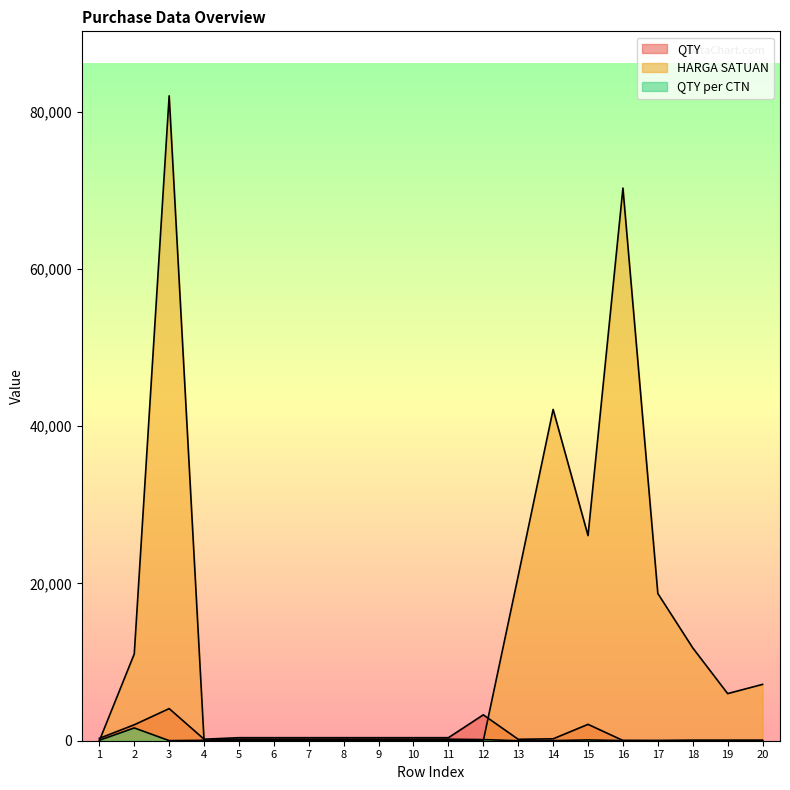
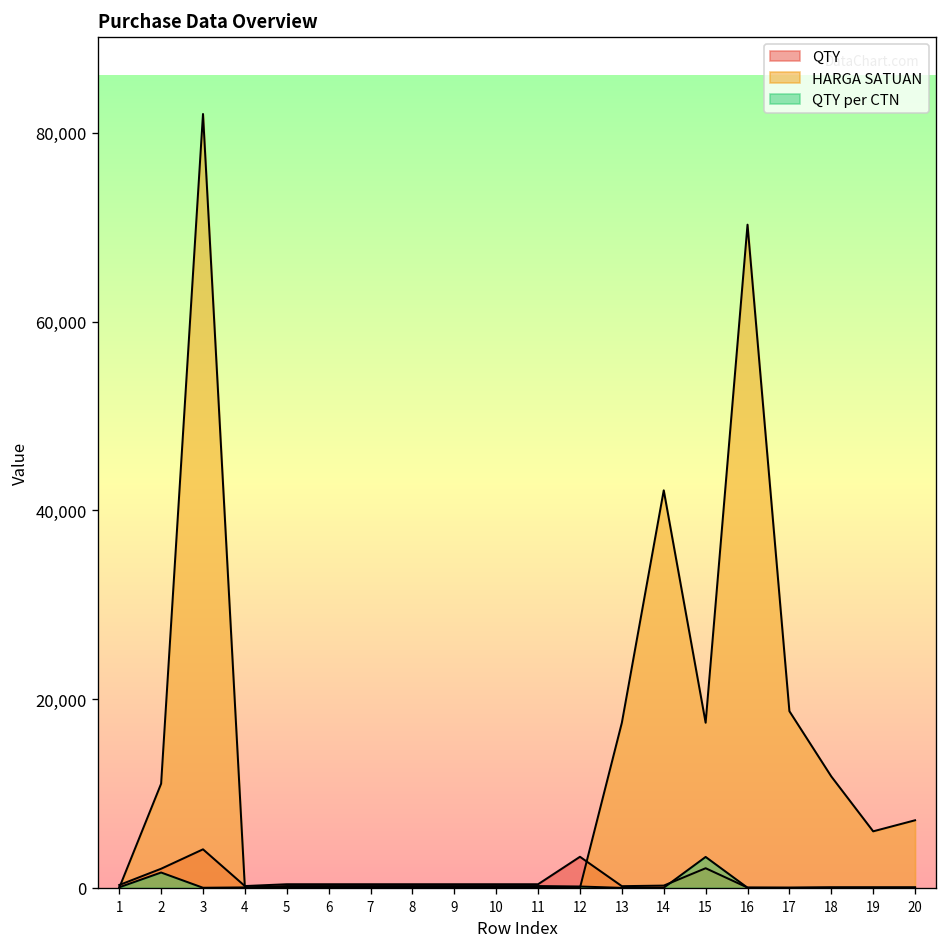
  {
    "QTY": {
      "2": "2,000",
      "3": "4,000",
      "12": "3,000",
      "15": "2,000"
    },
    "HARGA SATUAN": {
      "2": "11,000",
      "3": "82,000",
-     "13": "21,000",
+     "13": "18,000",
      "14": "42,000",
-     "15": "26,000",
+     "15": "18,000",
      "16": "70,000",
      "17": "19,000",
      "18": "12,000",
      "19": "6,000",
      "20": "7,000"
    },
    "QTY per CTN": {
      "2": "2,000",
      "3": "0",
-     "15": "0"
+     "15": "3,000"
    }
  }
